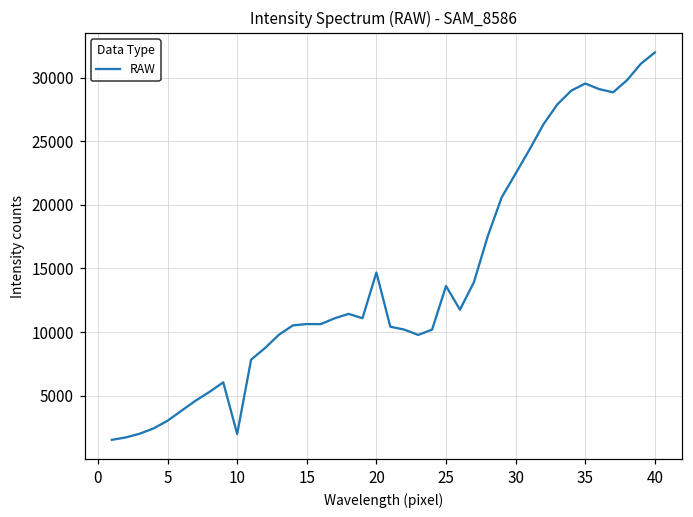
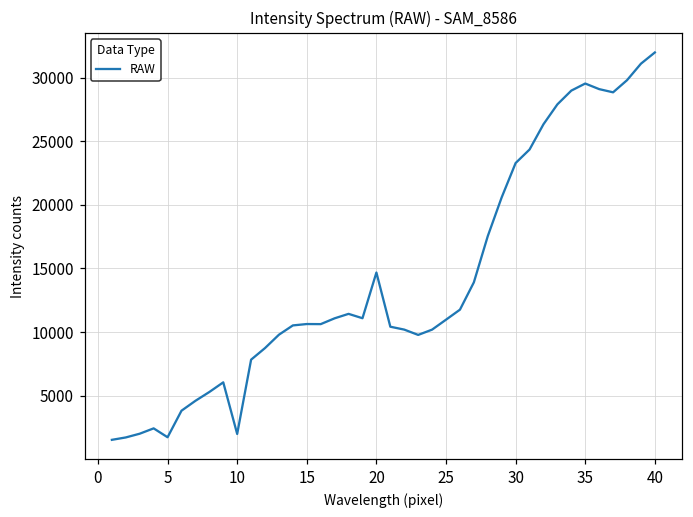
  {
-   "5": 3000,
+   "5": 1700,
    "10": 2000,
    "15": 10600,
    "20": 14700,
-   "25": 13600,
-   "30": 22500,
+   "25": 11000,
+   "30": 23300,
    "35": 29500,
    "40": 32000
  }
